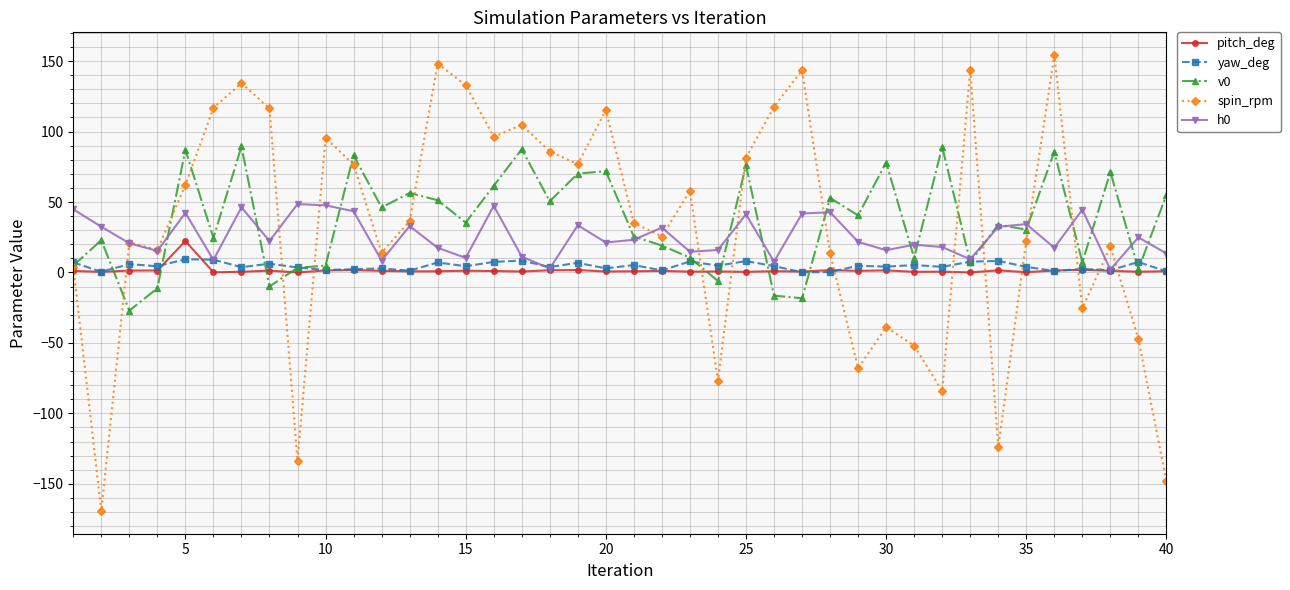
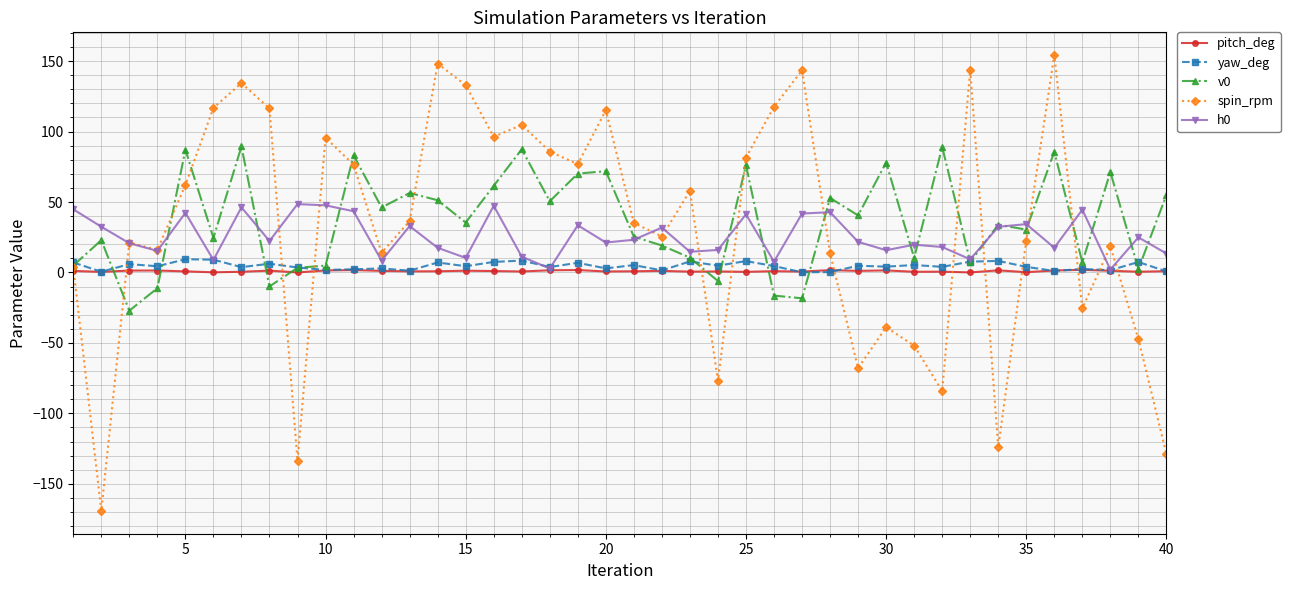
  {
    "pitch_deg": {
-     "5": 22,
+     "5": 1,
      "15": 1,
      "20": 1,
      "25": 0,
      "30": 1,
      "35": 0
    },
    "yaw_deg": {
      "5": 9,
      "15": 4,
      "20": 3,
      "25": 8,
      "30": 4,
      "35": 4
    },
    "v0": {
      "5": 87,
      "10": 5,
      "15": 35,
      "20": 72,
      "25": 76,
      "30": 78,
      "35": 30,
      "40": 55
    },
    "spin_rpm": {
      "5": 62,
      "10": 96,
      "15": 133,
      "20": 115,
      "25": 82,
      "30": -39,
      "35": 23,
-     "40": -148
+     "40": -129
    },
    "h0": {
      "5": 42,
      "10": 48,
      "15": 10,
      "20": 21,
      "25": 41,
      "30": 16,
      "35": 34,
      "40": 13
    }
  }
